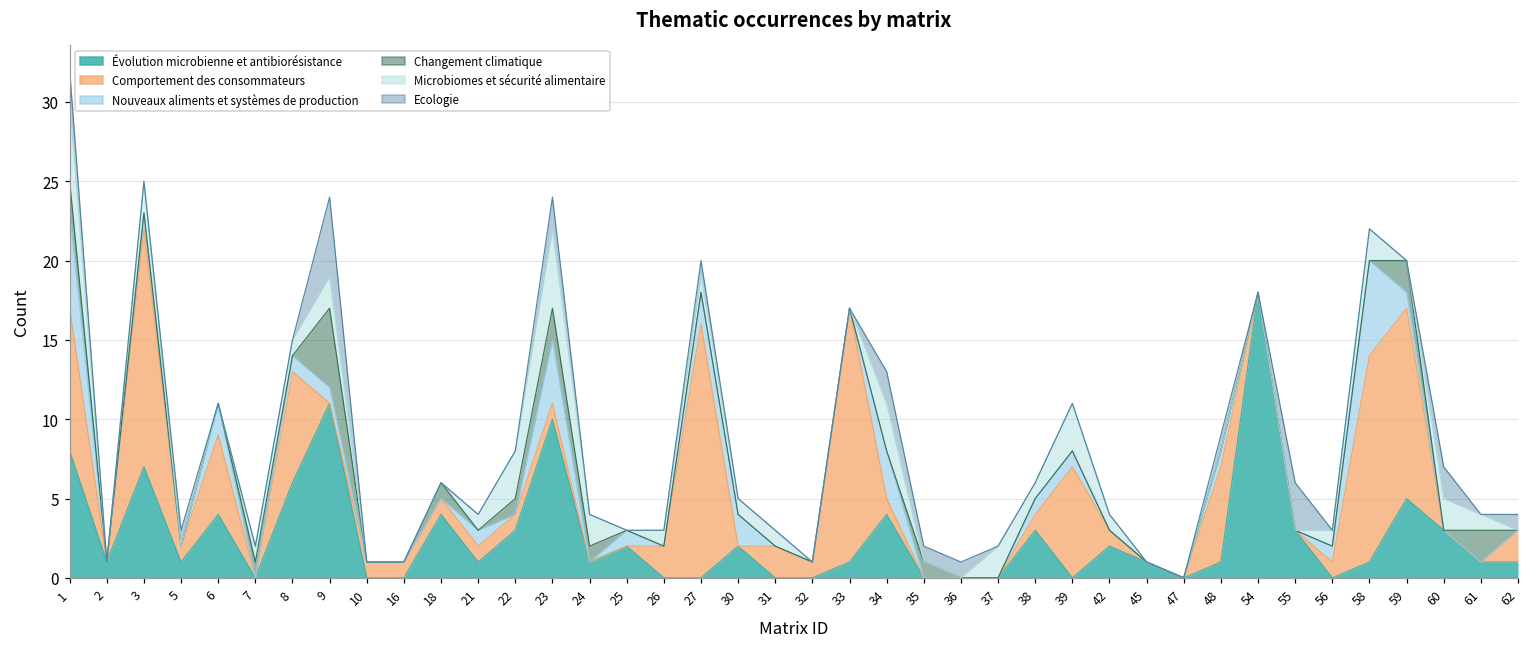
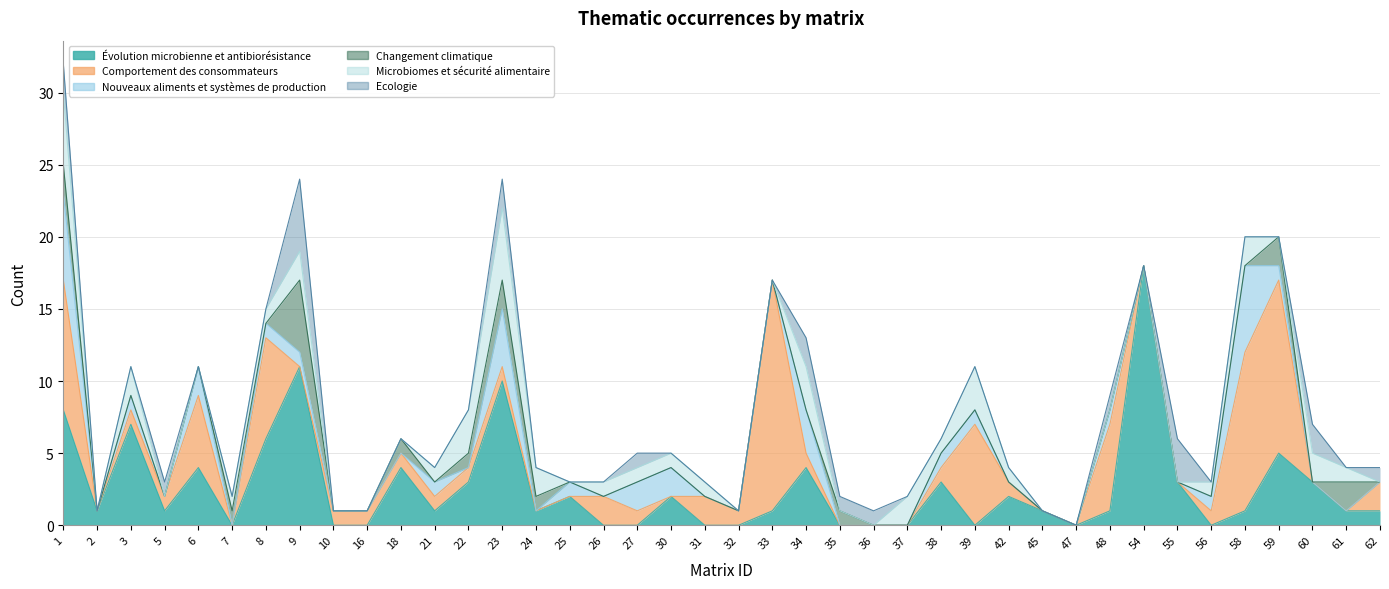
  {
    "Comportement des consommateurs": {
      "1": 9,
-     "3": 15,
+     "3": 1,
      "6": 5,
      "8": 7,
      "21": 1,
      "23": 1,
-     "27": 16,
+     "27": 1,
      "34": 1,
      "38": 1,
      "39": 7,
      "48": 6,
      "56": 1,
-     "58": 13,
+     "58": 11,
      "59": 12
    },
    "Changement climatique": {
      "1": 2,
      "7": 1,
      "9": 5,
      "22": 1,
      "23": 2,
      "24": 1,
      "61": 2
    }
  }
